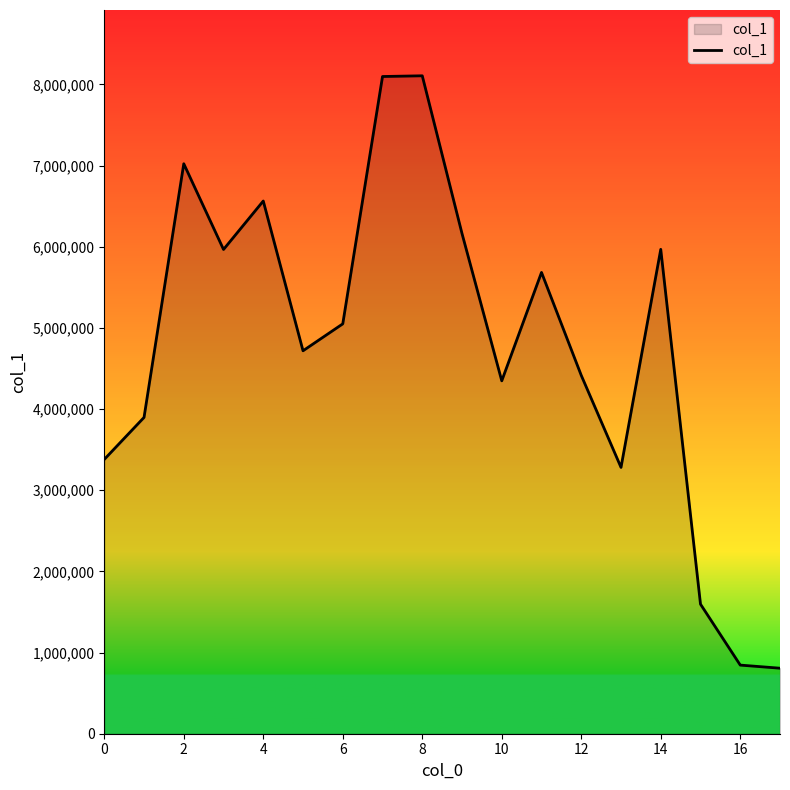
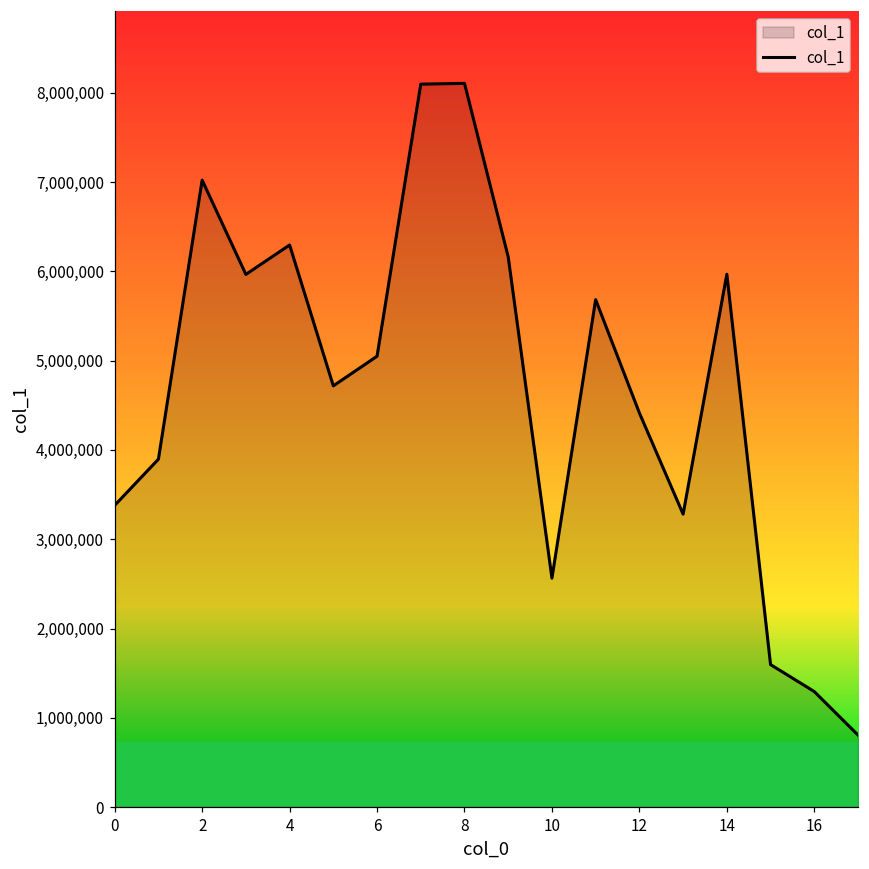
  {
    "0": "3,400,000",
    "2": "7,000,000",
-   "4": "6,600,000",
+   "4": "6,300,000",
    "6": "5,000,000",
    "8": "8,100,000",
-   "10": "4,300,000",
+   "10": "2,600,000",
    "12": "4,400,000",
    "14": "6,000,000",
-   "16": "800,000"
+   "16": "1,300,000"
  }
